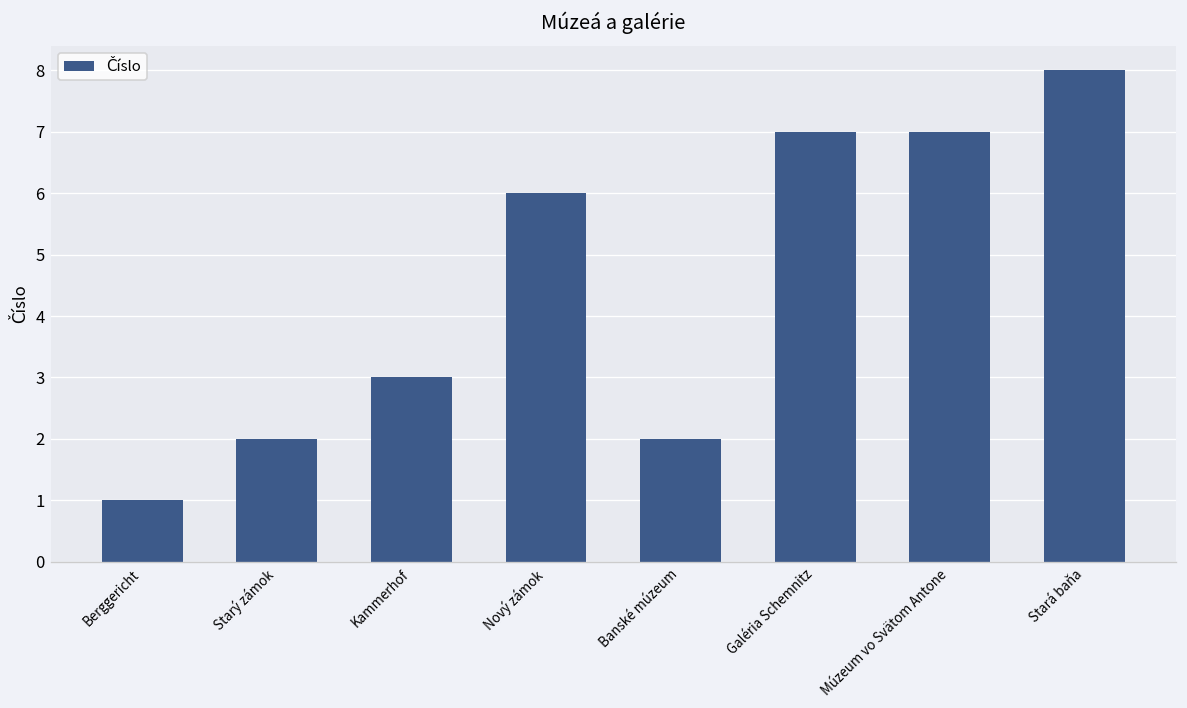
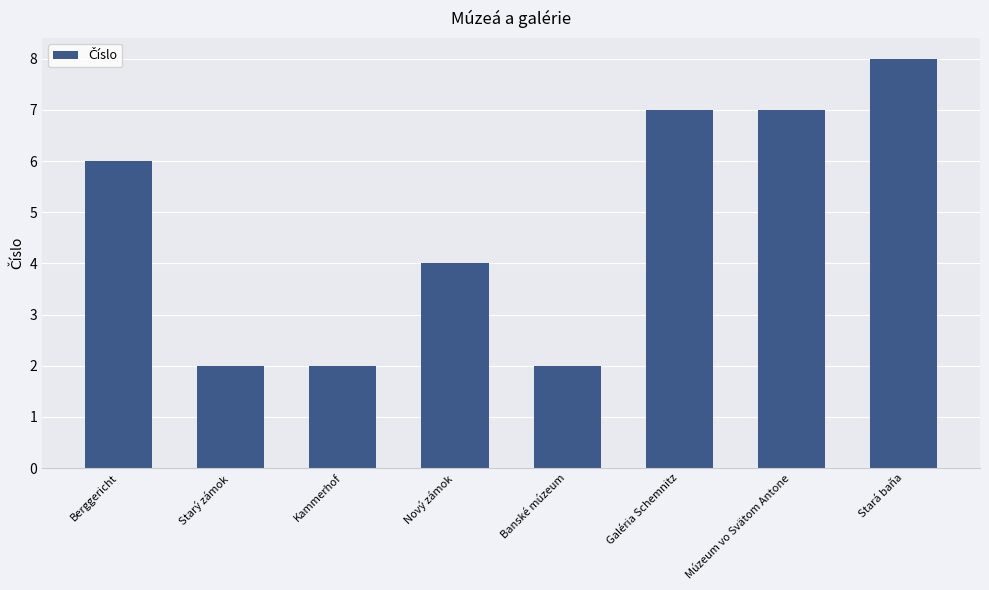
  {
-   "Berggericht": 1,
+   "Berggericht": 6,
    "Starý zámok": 2,
-   "Kammerhof": 3,
-   "Nový zámok": 6,
+   "Kammerhof": 2,
+   "Nový zámok": 4,
    "Banské múzeum": 2,
    "Galéria Schemnitz": 7,
    "Múzeum vo Svätom Antone": 7,
    "Stará baňa": 8
  }
